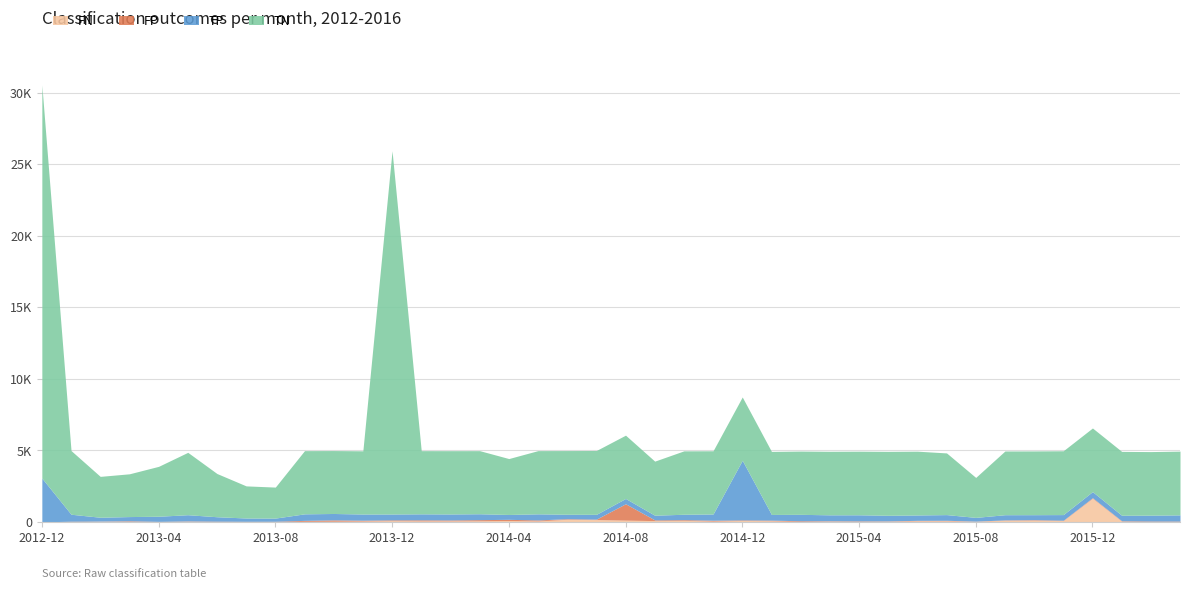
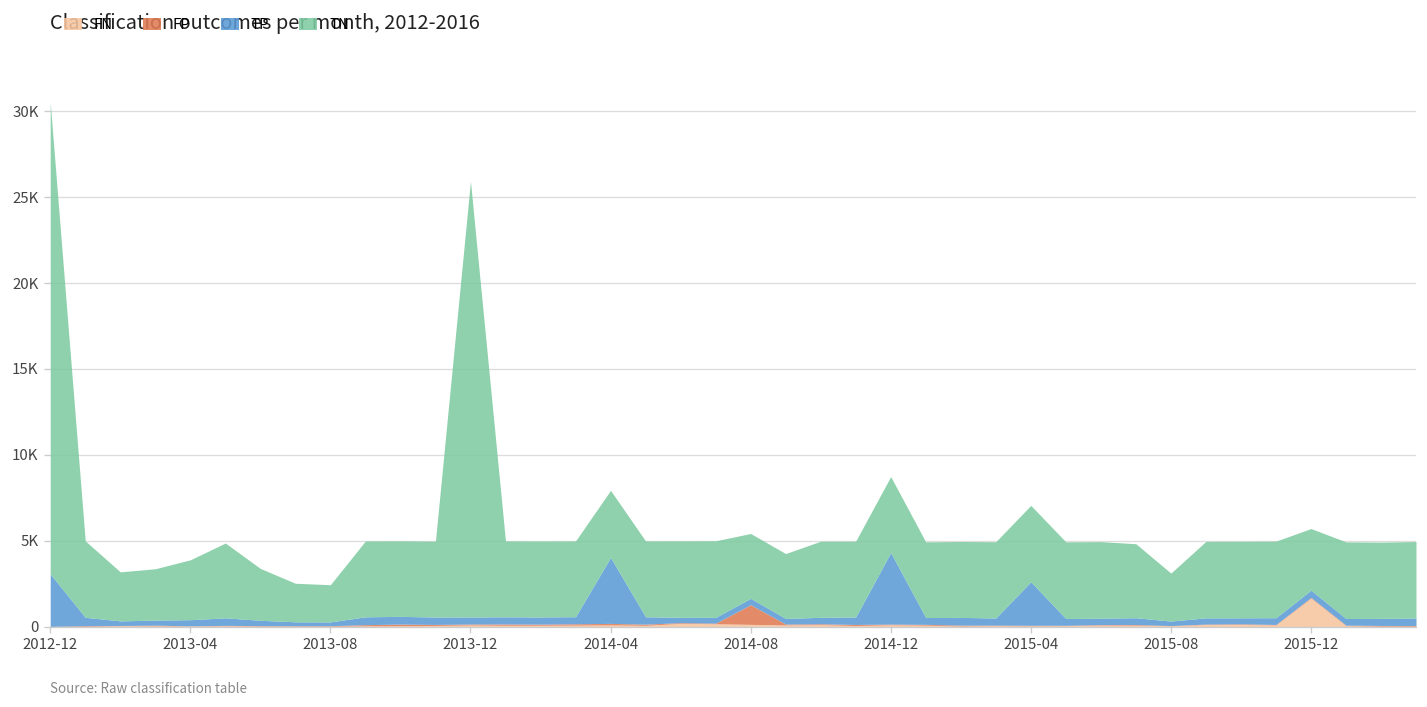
  {
    "FP": {
      "2014-08": 1100
    },
    "TP": {
      "2012-12": 3100,
      "2013-04": 400,
      "2013-08": 200,
      "2013-12": 400,
-     "2014-04": 300,
+     "2014-04": 3800,
      "2014-08": 400,
      "2014-12": 4200,
-     "2015-04": 400,
+     "2015-04": 2500,
      "2015-08": 300,
      "2015-12": 400
    },
    "TN": {
      "2012-12": 27500,
      "2013-04": 3500,
      "2013-08": 2200,
      "2013-12": 25400,
      "2014-04": 3900,
-     "2014-08": 4400,
+     "2014-08": 3800,
      "2014-12": 4400,
      "2015-04": 4400,
      "2015-08": 2800,
-     "2015-12": 4400
+     "2015-12": 3600
    }
  }
